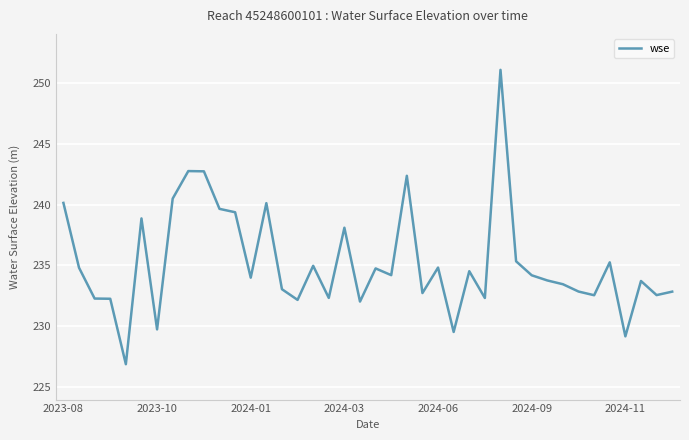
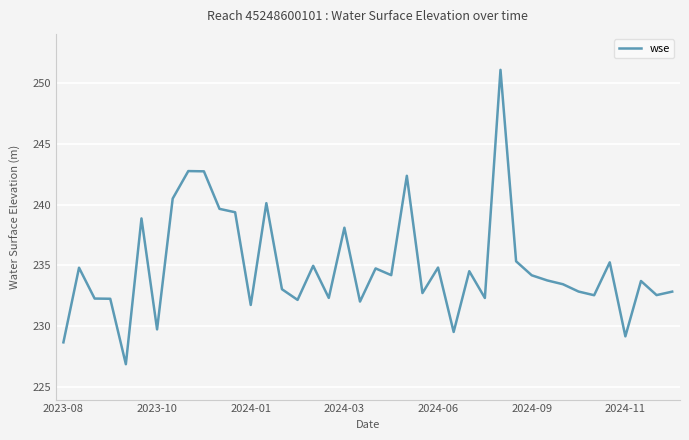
  {
-   "2023-08": 240.1,
+   "2023-08": 228.7,
    "2023-10": 229.8,
-   "2024-01": 234.0,
+   "2024-01": 231.8,
    "2024-03": 238.1,
    "2024-06": 234.8,
    "2024-09": 234.2,
    "2024-11": 229.2
  }
